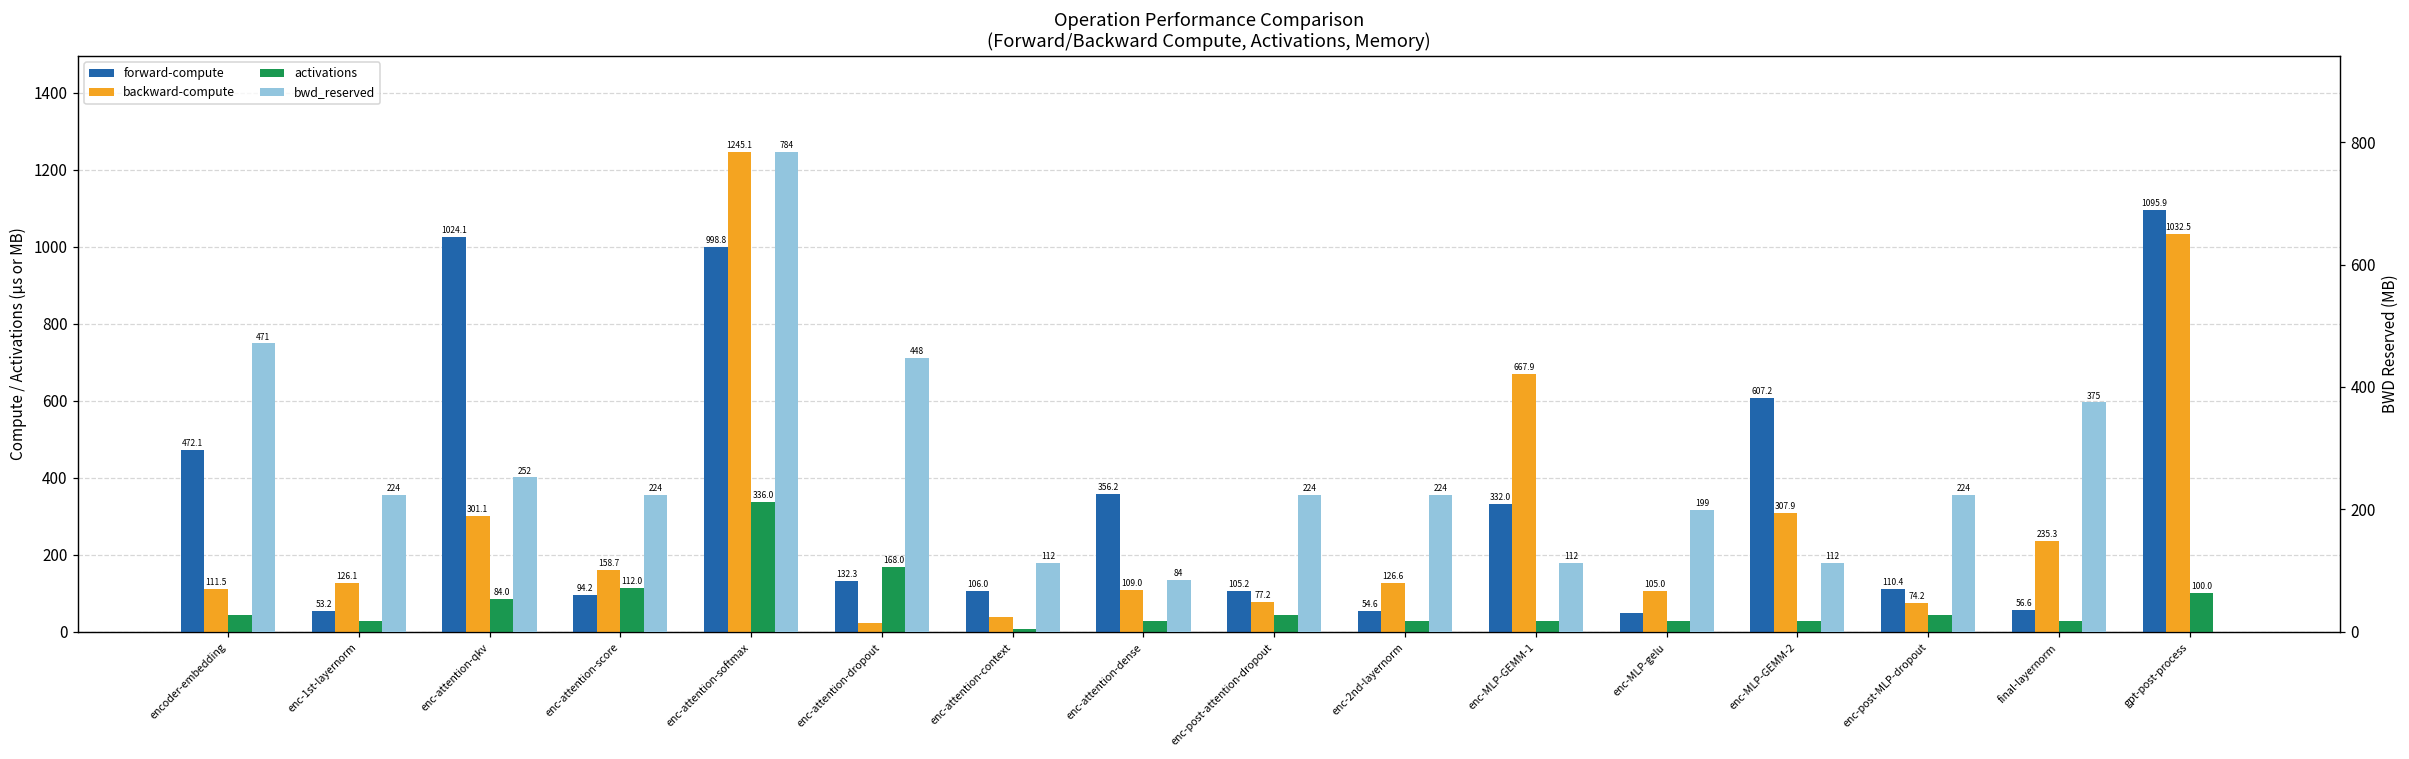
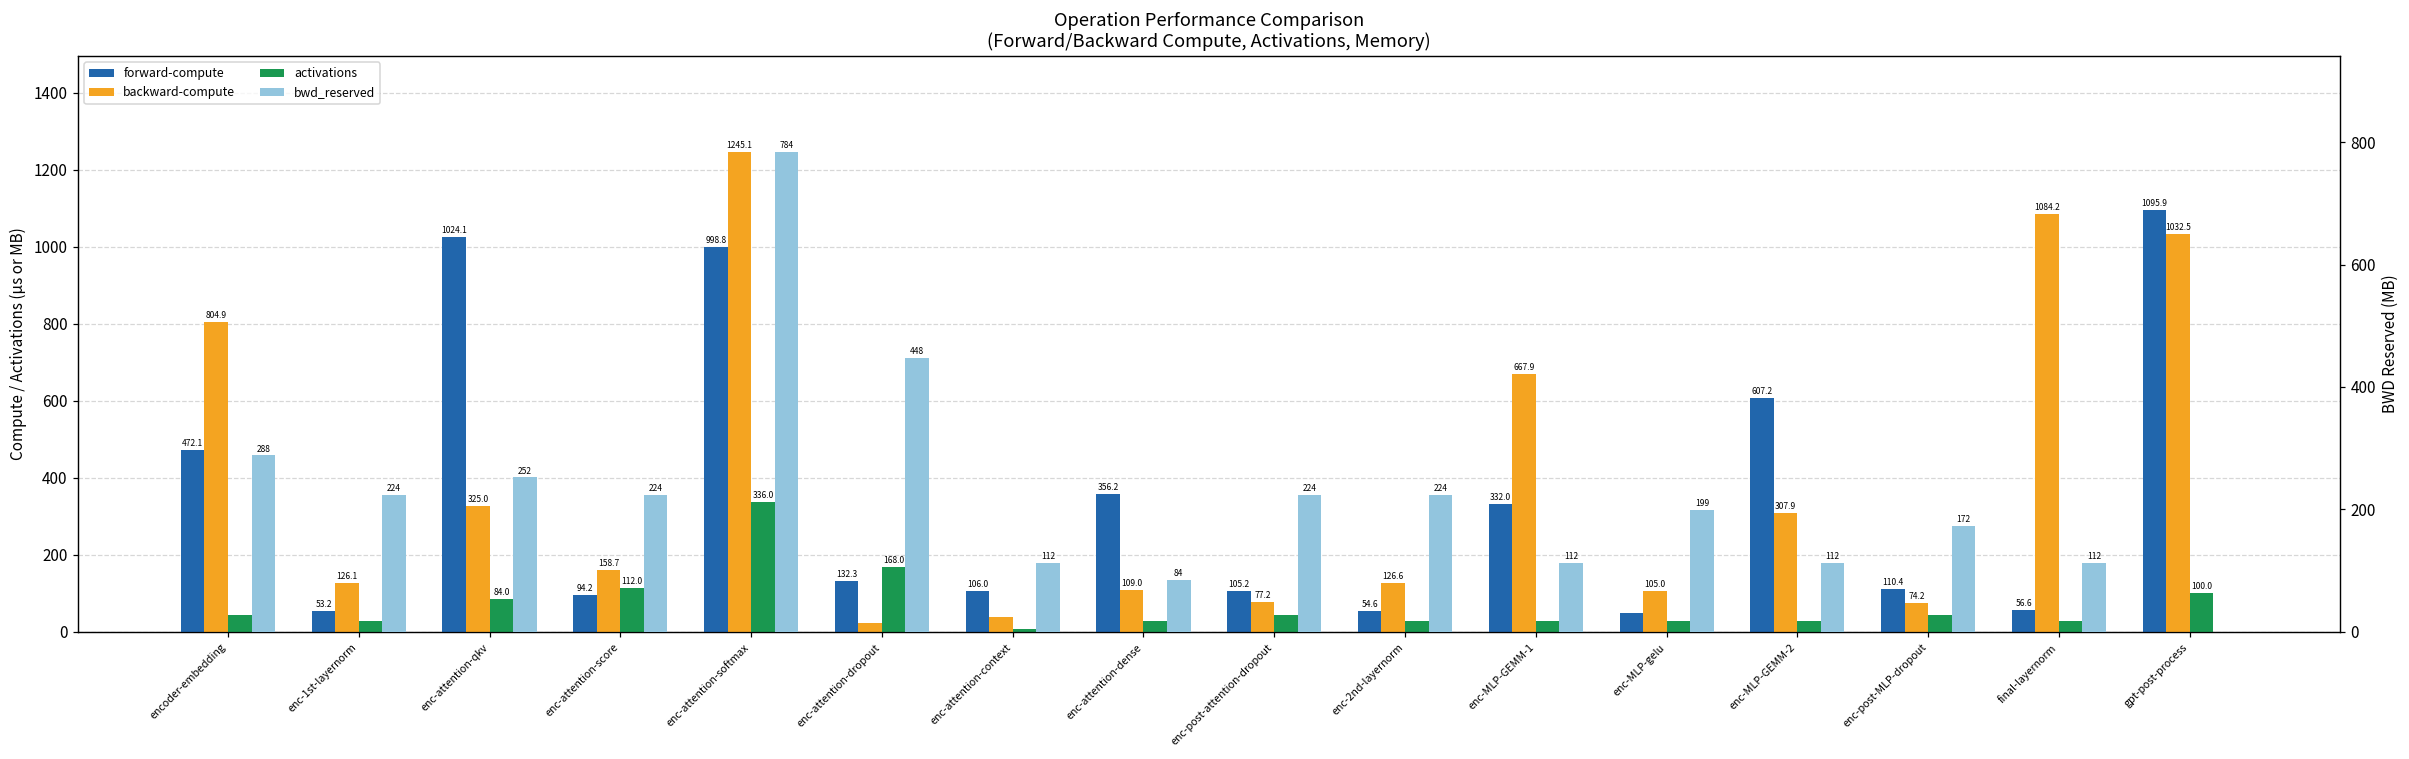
  {
    "forward-compute": {
      "encoder-embedding": 472.1,
      "enc-1st-layernorm": 53.2,
      "enc-attention-qkv": 1024.1,
      "enc-attention-score": 94.2,
      "enc-attention-softmax": 998.8,
      "enc-attention-dropout": 132.3,
      "enc-attention-context": 106.0,
      "enc-attention-dense": 356.2,
      "enc-post-attention-dropout": 105.2,
      "enc-2nd-layernorm": 54.6,
      "enc-MLP-GEMM-1": 332.0,
      "enc-MLP-GEMM-2": 607.2,
      "enc-post-MLP-dropout": 110.4,
      "final-layernorm": 56.6,
      "gpt-post-process": 1095.9
    },
    "backward-compute": {
-     "encoder-embedding": 111.5,
+     "encoder-embedding": 804.9,
      "enc-1st-layernorm": 126.1,
-     "enc-attention-qkv": 301.1,
+     "enc-attention-qkv": 325.0,
      "enc-attention-score": 158.7,
      "enc-attention-softmax": 1245.1,
      "enc-attention-dense": 109.0,
      "enc-post-attention-dropout": 77.2,
      "enc-2nd-layernorm": 126.6,
      "enc-MLP-GEMM-1": 667.9,
      "enc-MLP-gelu": 105.0,
      "enc-MLP-GEMM-2": 307.9,
      "enc-post-MLP-dropout": 74.2,
-     "final-layernorm": 235.3,
+     "final-layernorm": 1084.2,
      "gpt-post-process": 1032.5
    },
    "activations": {
      "enc-attention-qkv": 84.0,
      "enc-attention-score": 112.0,
      "enc-attention-softmax": 336.0,
      "enc-attention-dropout": 168.0,
      "gpt-post-process": 100.0
    },
    "bwd_reserved": {
-     "encoder-embedding": 471,
+     "encoder-embedding": 288,
      "enc-1st-layernorm": 224,
      "enc-attention-qkv": 252,
      "enc-attention-score": 224,
      "enc-attention-softmax": 784,
      "enc-attention-dropout": 448,
      "enc-attention-context": 112,
      "enc-attention-dense": 84,
      "enc-post-attention-dropout": 224,
      "enc-2nd-layernorm": 224,
      "enc-MLP-GEMM-1": 112,
      "enc-MLP-gelu": 199,
      "enc-MLP-GEMM-2": 112,
-     "enc-post-MLP-dropout": 224,
-     "final-layernorm": 375
+     "enc-post-MLP-dropout": 172,
+     "final-layernorm": 112
    }
  }
